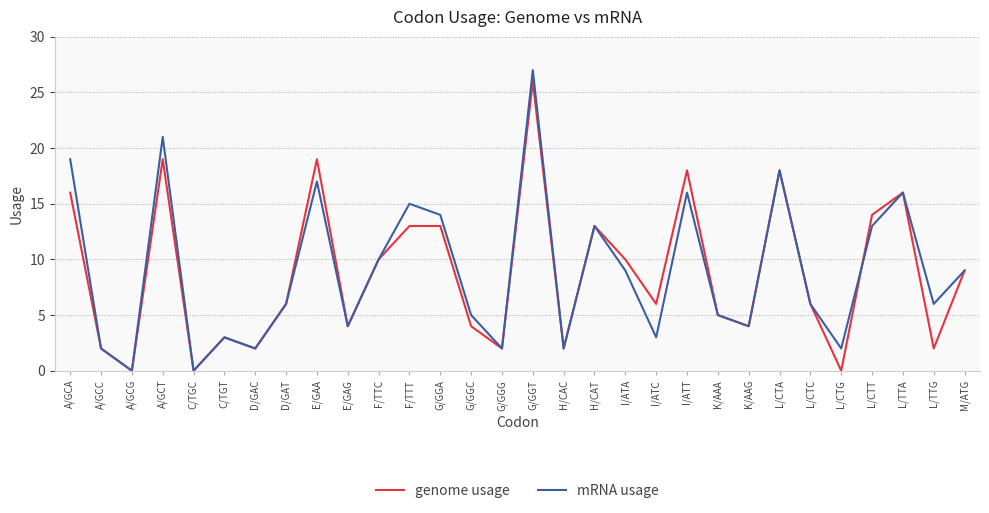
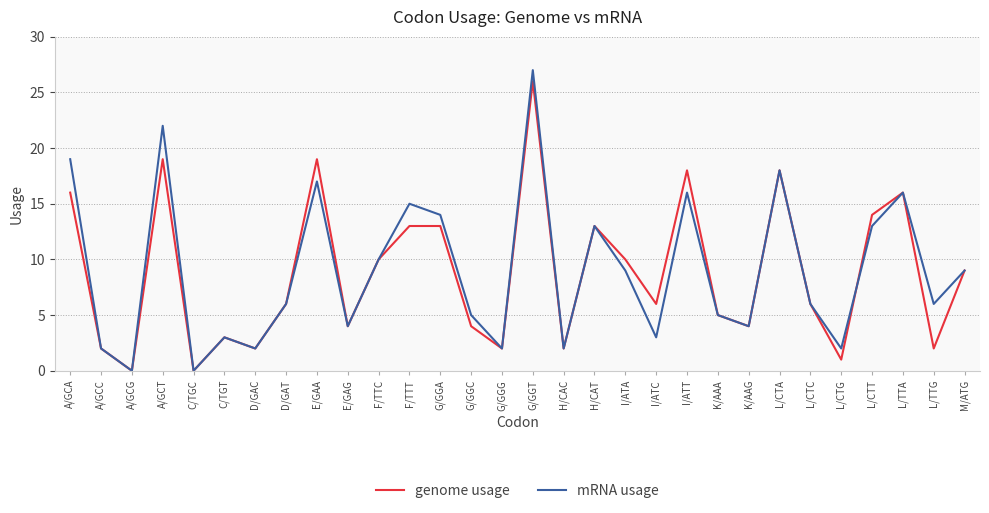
  {
    "genome usage": {
      "A/GCA": 16,
      "A/GCT": 19,
      "E/GAA": 19,
      "F/TTT": 13,
      "G/GGA": 13,
      "G/GGC": 4,
      "G/GGT": 26,
      "I/ATA": 10,
      "I/ATC": 6,
      "I/ATT": 18,
-     "L/CTG": 0,
+     "L/CTG": 1,
      "L/CTT": 14,
      "L/TTG": 2
    },
    "mRNA usage": {
      "A/GCA": 19,
-     "A/GCT": 21,
+     "A/GCT": 22,
      "E/GAA": 17,
      "F/TTT": 15,
      "G/GGA": 14,
      "G/GGC": 5,
      "G/GGT": 27,
      "I/ATA": 9,
      "I/ATC": 3,
      "I/ATT": 16,
      "L/CTG": 2,
      "L/CTT": 13,
      "L/TTG": 6
    }
  }
